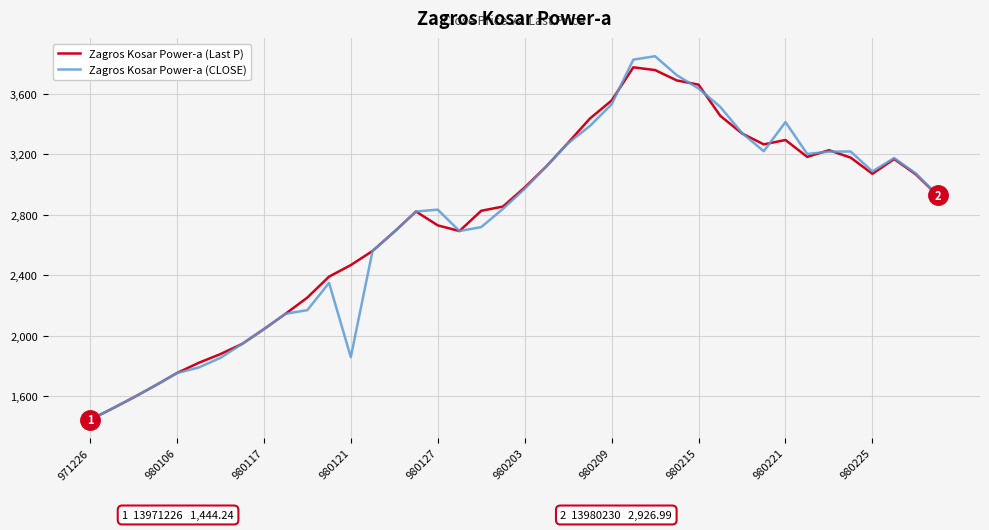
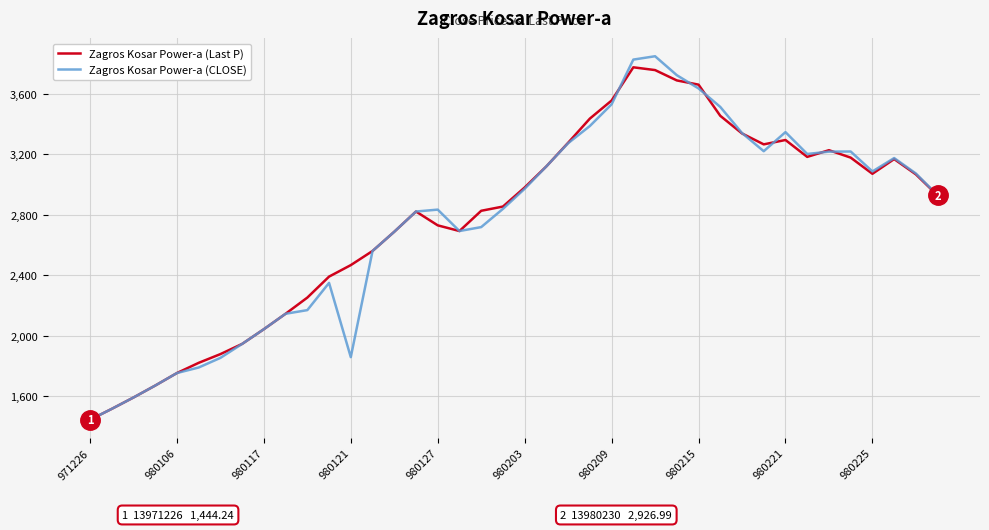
  {
    "Zagros Kosar Power-a (CLOSE)": {
      "980121": "1,860",
      "980127": "2,830",
      "980209": "3,530",
      "980215": "3,630",
-     "980221": "3,410"
+     "980221": "3,350"
    }
  }
